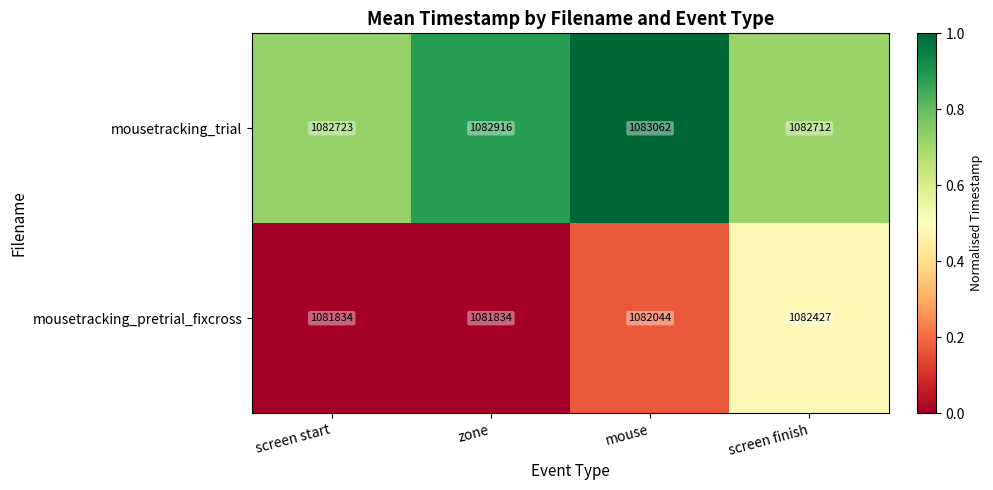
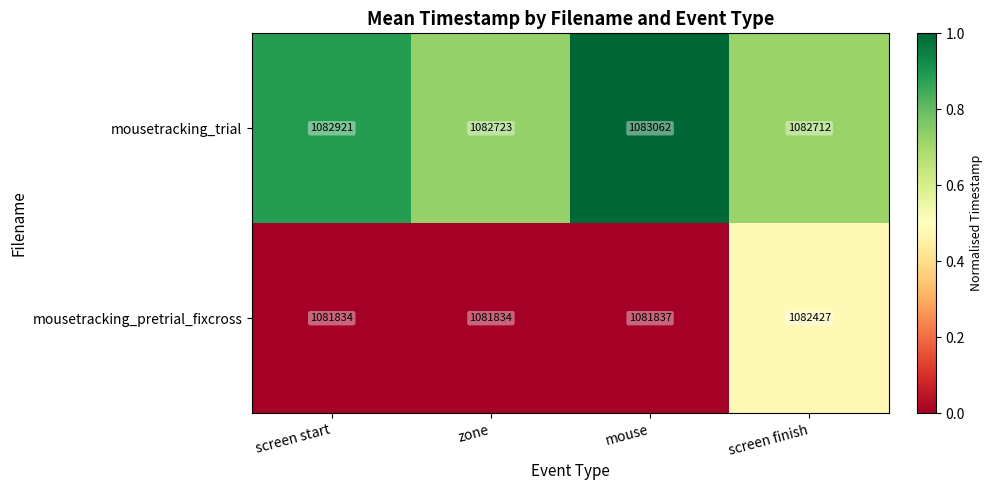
  {
    "mousetracking_trial": {
-     "screen start": 1082723,
-     "zone": 1082916
+     "screen start": 1082921,
+     "zone": 1082723
    },
    "mousetracking_pretrial_fixcross": {
-     "mouse": 1082044
+     "mouse": 1081837
    }
  }
